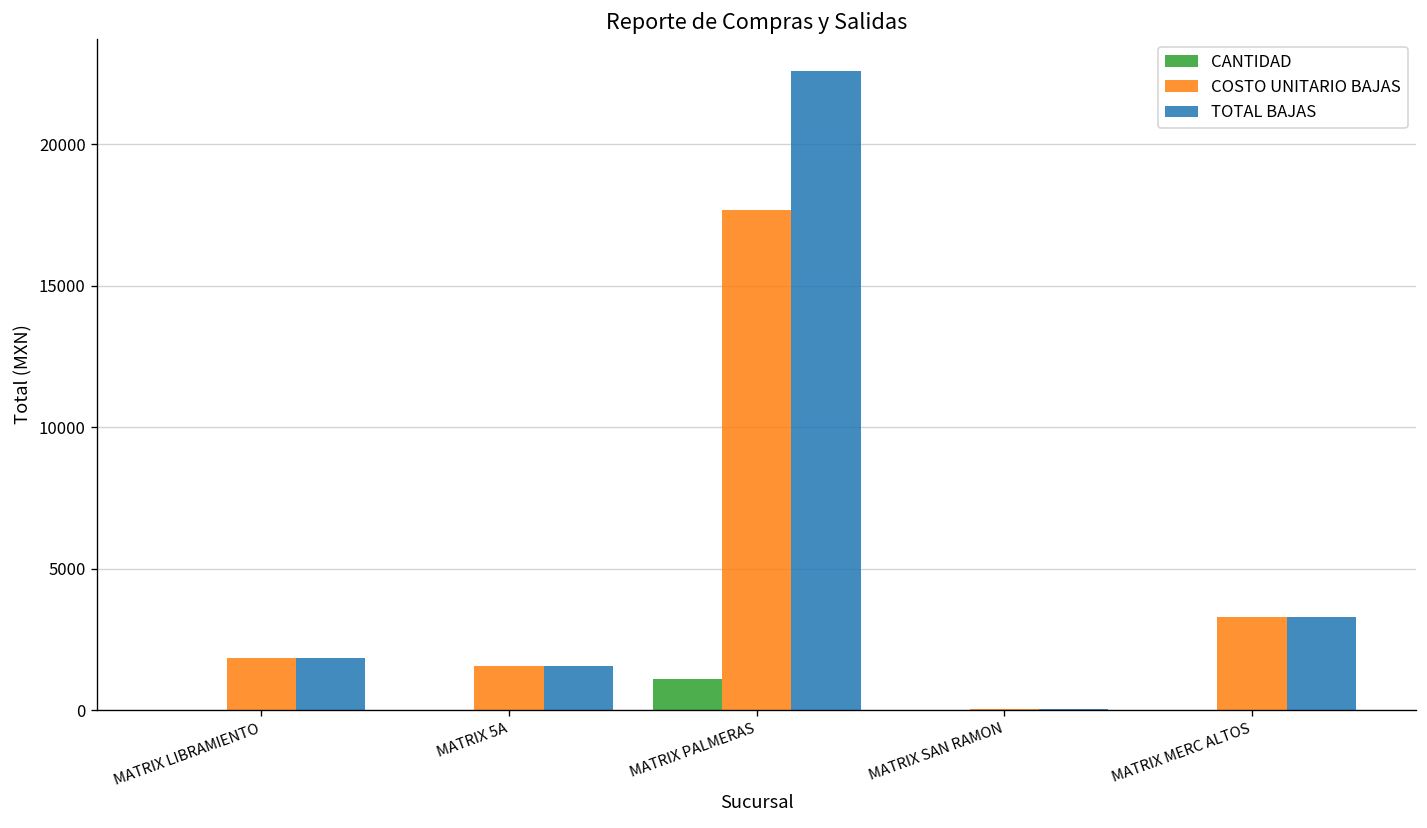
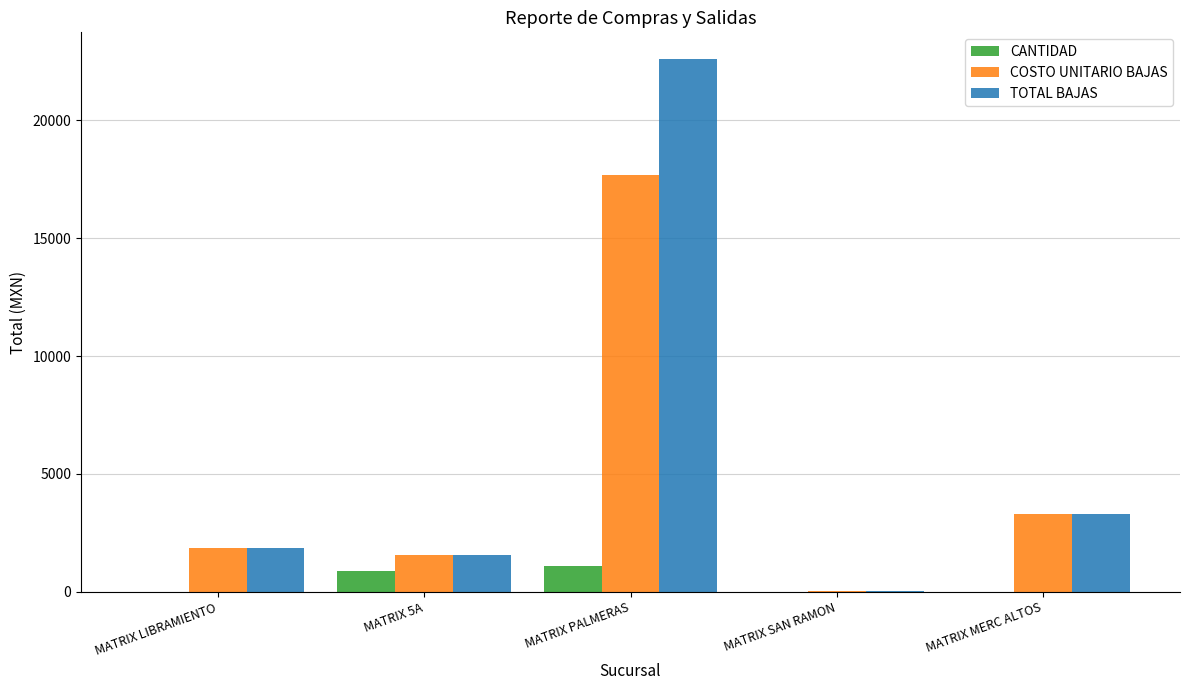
  {
    "CANTIDAD": {
-     "MATRIX 5A": 0,
+     "MATRIX 5A": 900,
      "MATRIX PALMERAS": 1100
    },
    "COSTO UNITARIO BAJAS": {
      "MATRIX LIBRAMIENTO": 1800,
      "MATRIX 5A": 1600,
      "MATRIX PALMERAS": 17700,
      "MATRIX MERC ALTOS": 3300
    },
    "TOTAL BAJAS": {
      "MATRIX LIBRAMIENTO": 1800,
      "MATRIX 5A": 1600,
      "MATRIX PALMERAS": 22600,
      "MATRIX MERC ALTOS": 3300
    }
  }
